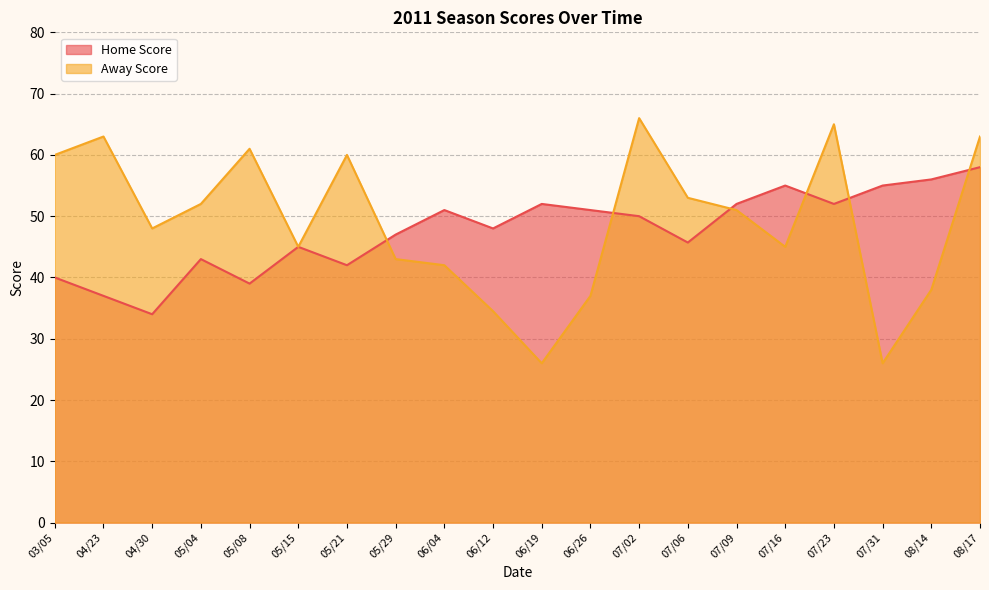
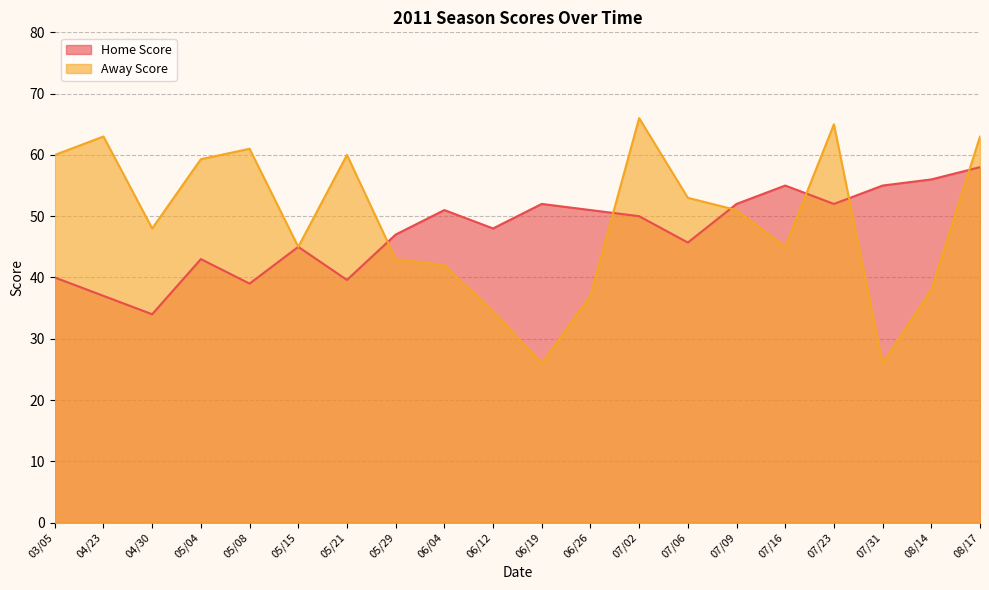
  {
    "Home Score": {
      "03/05": 40,
      "04/23": 37,
      "04/30": 34,
      "05/04": 43,
      "05/08": 39,
-     "05/21": 42,
+     "05/21": 40,
      "05/29": 47,
      "06/04": 51,
      "06/12": 48,
      "06/19": 52,
      "06/26": 51,
      "07/02": 50,
      "07/06": 46,
      "07/09": 52,
      "07/16": 55,
      "07/23": 52,
      "07/31": 55,
      "08/14": 56,
      "08/17": 58
    },
    "Away Score": {
      "03/05": 60,
      "04/23": 63,
      "04/30": 48,
-     "05/04": 52,
+     "05/04": 59,
      "05/08": 61,
      "05/21": 60,
      "05/29": 43,
      "06/04": 42,
      "06/12": 35,
      "06/19": 26,
      "06/26": 37,
      "07/02": 66,
      "07/06": 53,
      "07/09": 51,
      "07/16": 45,
      "07/23": 65,
      "07/31": 26,
      "08/14": 38,
      "08/17": 63
    }
  }
